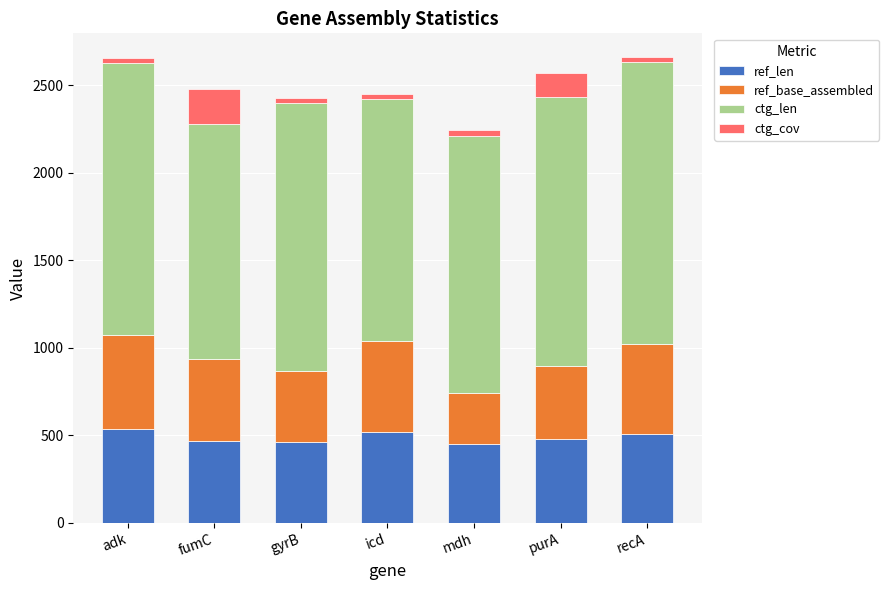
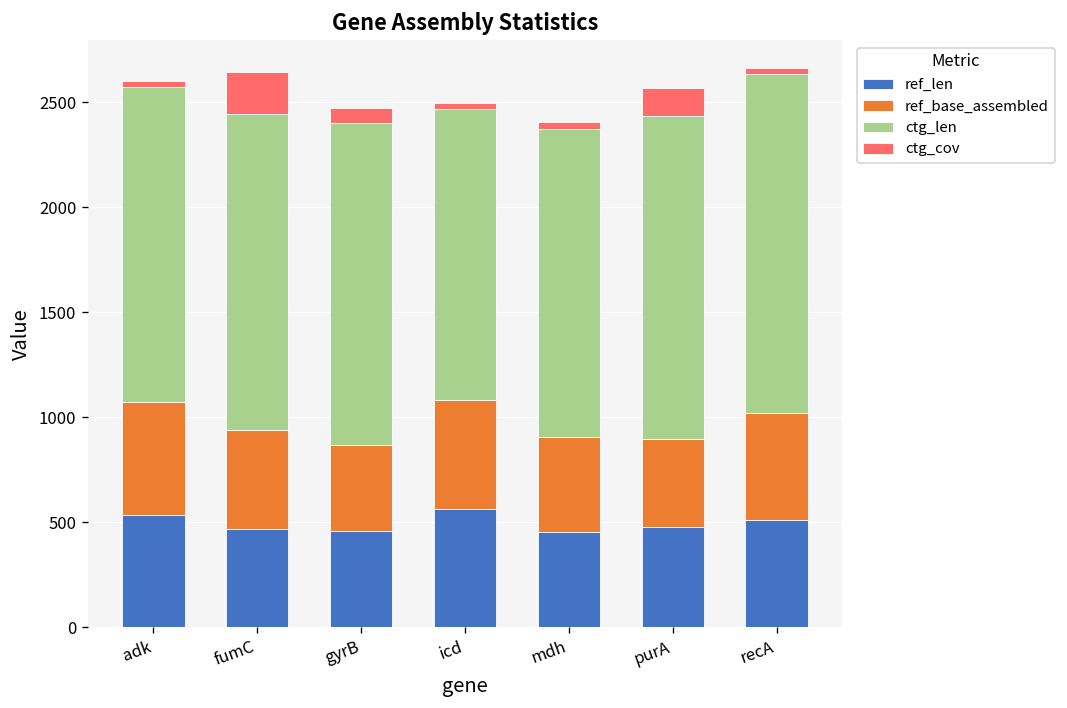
  {
    "ref_len": {
      "adk": 540,
      "fumC": 470,
      "gyrB": 460,
-     "icd": 520,
+     "icd": 570,
      "mdh": 450,
      "purA": 480,
      "recA": 510
    },
    "ref_base_assembled": {
      "adk": 540,
      "fumC": 470,
      "gyrB": 410,
      "icd": 520,
-     "mdh": 290,
+     "mdh": 450,
      "purA": 420,
      "recA": 510
    },
    "ctg_len": {
-     "adk": 1550,
-     "fumC": 1340,
+     "adk": 1500,
+     "fumC": 1500,
      "gyrB": 1530,
      "icd": 1390,
      "mdh": 1470,
      "purA": 1540,
      "recA": 1610
    },
    "ctg_cov": {
      "adk": 30,
      "fumC": 200,
-     "gyrB": 30,
+     "gyrB": 70,
      "icd": 30,
      "mdh": 30,
      "purA": 140,
      "recA": 30
    }
  }
